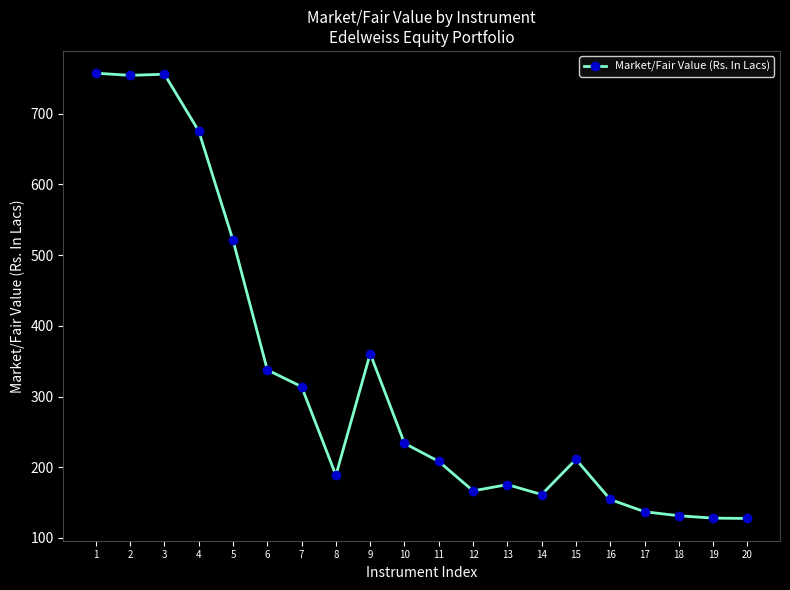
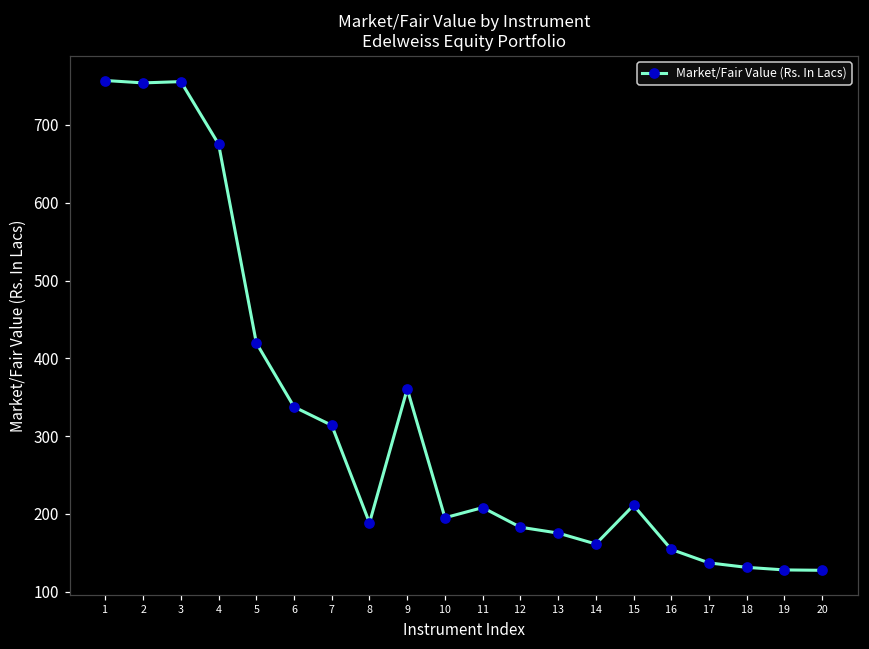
  {
    "1": 760,
    "2": 750,
    "3": 760,
    "4": 680,
-   "5": 520,
+   "5": 420,
    "6": 340,
    "7": 310,
    "8": 190,
    "9": 360,
-   "10": 230,
+   "10": 200,
    "11": 210,
-   "12": 170,
+   "12": 180,
    "13": 180,
    "14": 160,
    "15": 210,
    "16": 150,
    "17": 140,
    "18": 130,
    "19": 130,
    "20": 130
  }
